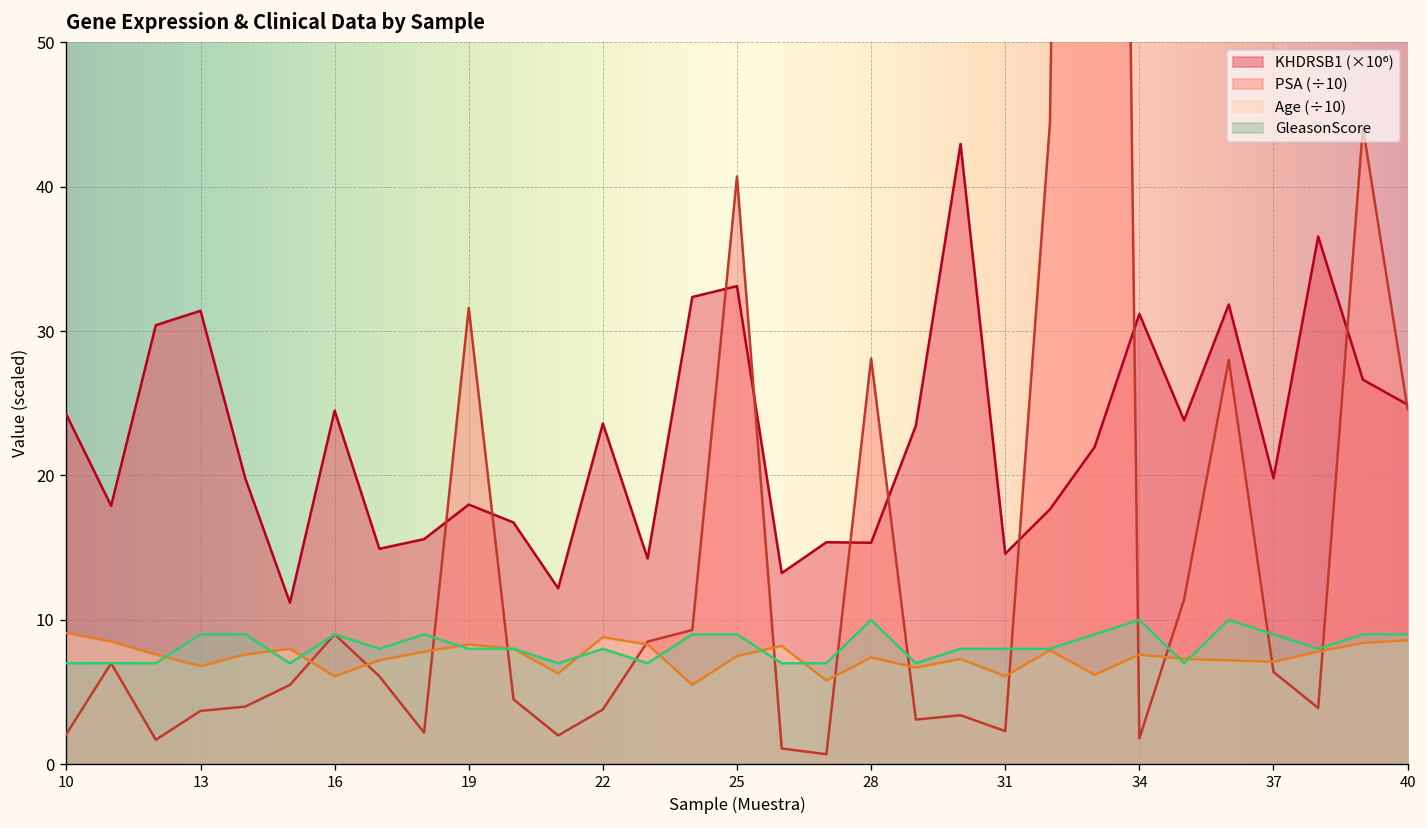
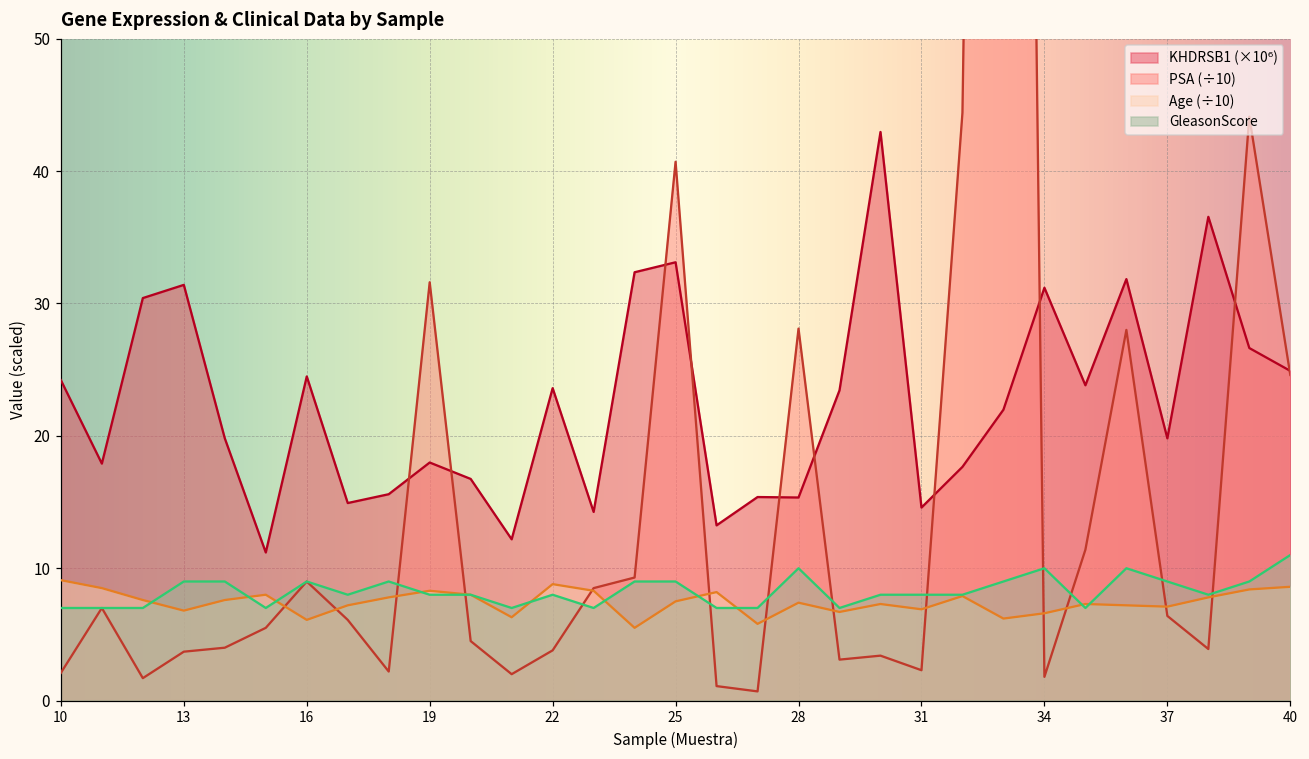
  {
    "Age (÷10)": {
-     "31": 6.1,
-     "34": 7.6,
+     "31": 6.9,
+     "34": 6.6,
      "37": 7.1,
      "40": 8.6
    },
    "GleasonScore": {
      "31": 8,
      "34": 10,
      "37": 9,
-     "40": 9
+     "40": 11
    }
  }
